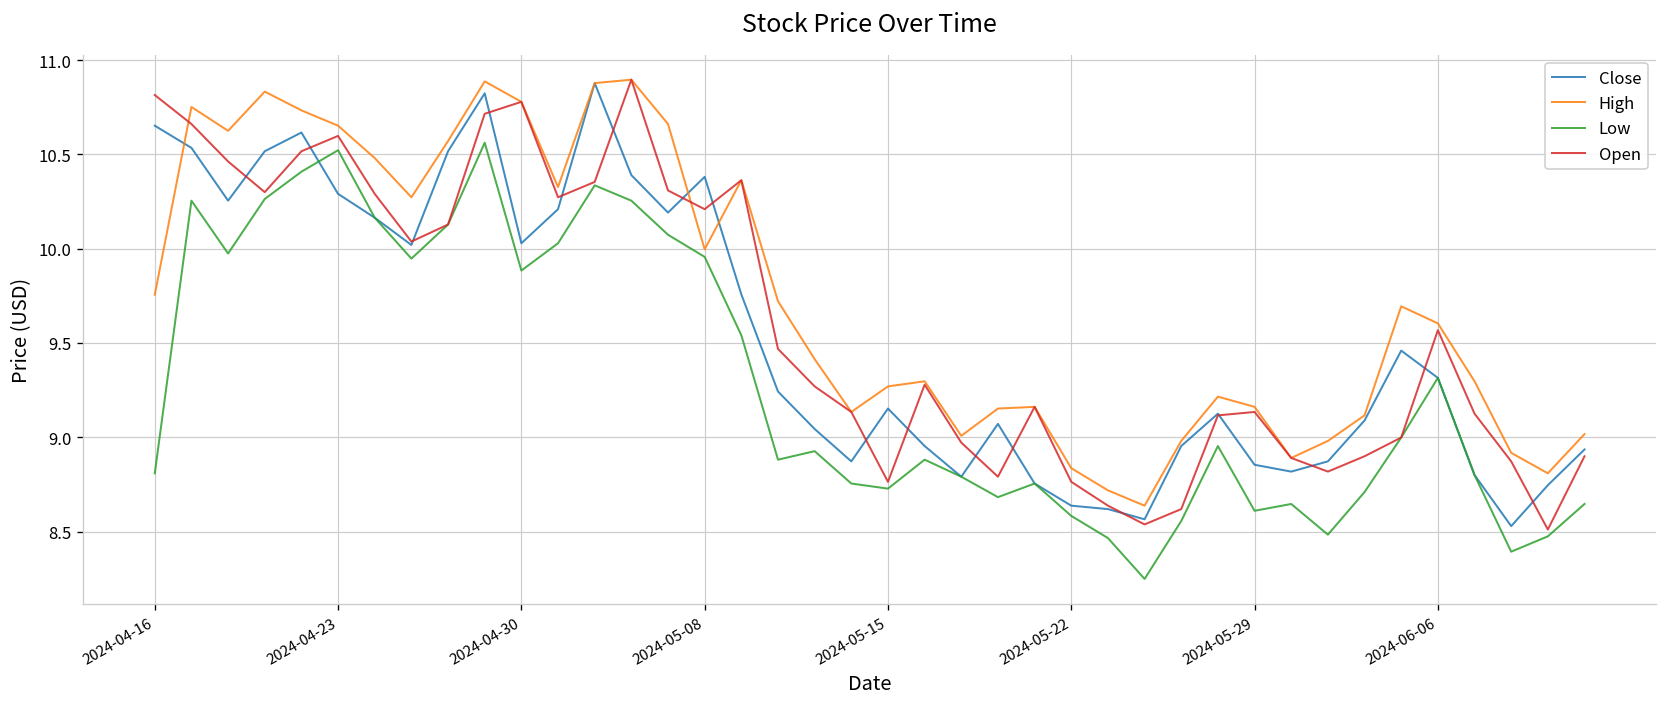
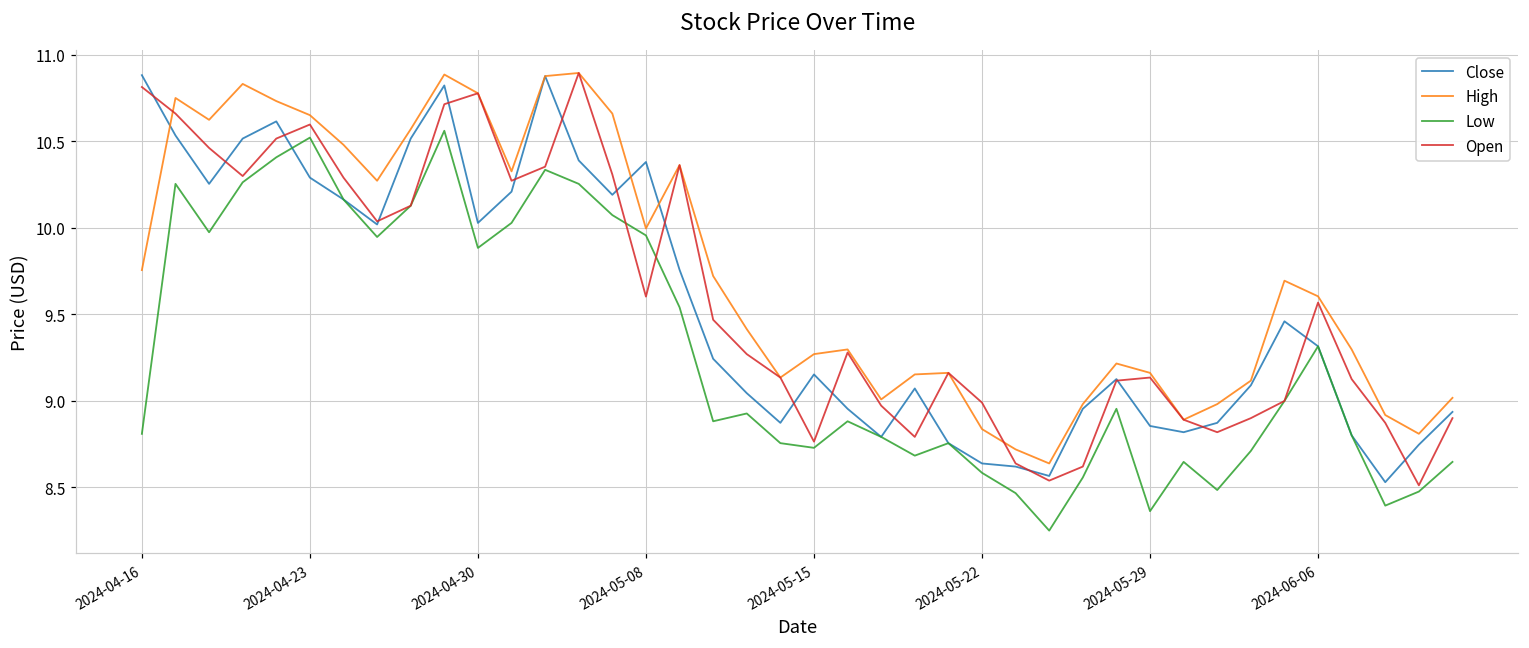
  {
    "Close": {
-     "2024-04-16": 10.65,
+     "2024-04-16": 10.88,
      "2024-04-23": 10.29,
      "2024-04-30": 10.03,
      "2024-05-08": 10.38,
      "2024-05-15": 9.15,
      "2024-05-22": 8.64,
      "2024-05-29": 8.85
    },
    "High": {
      "2024-04-16": 9.76,
      "2024-04-23": 10.65,
      "2024-05-08": 10.00,
      "2024-05-15": 9.27,
      "2024-05-22": 8.84,
      "2024-05-29": 9.16,
      "2024-06-06": 9.60
    },
    "Low": {
      "2024-04-16": 8.81,
      "2024-04-23": 10.52,
      "2024-04-30": 9.88,
      "2024-05-08": 9.96,
      "2024-05-15": 8.73,
      "2024-05-22": 8.58,
-     "2024-05-29": 8.61
+     "2024-05-29": 8.36
    },
    "Open": {
      "2024-04-16": 10.81,
      "2024-04-23": 10.60,
-     "2024-05-08": 10.21,
+     "2024-05-08": 9.60,
      "2024-05-15": 8.76,
-     "2024-05-22": 8.76,
+     "2024-05-22": 8.99,
      "2024-05-29": 9.13,
      "2024-06-06": 9.57
    }
  }
